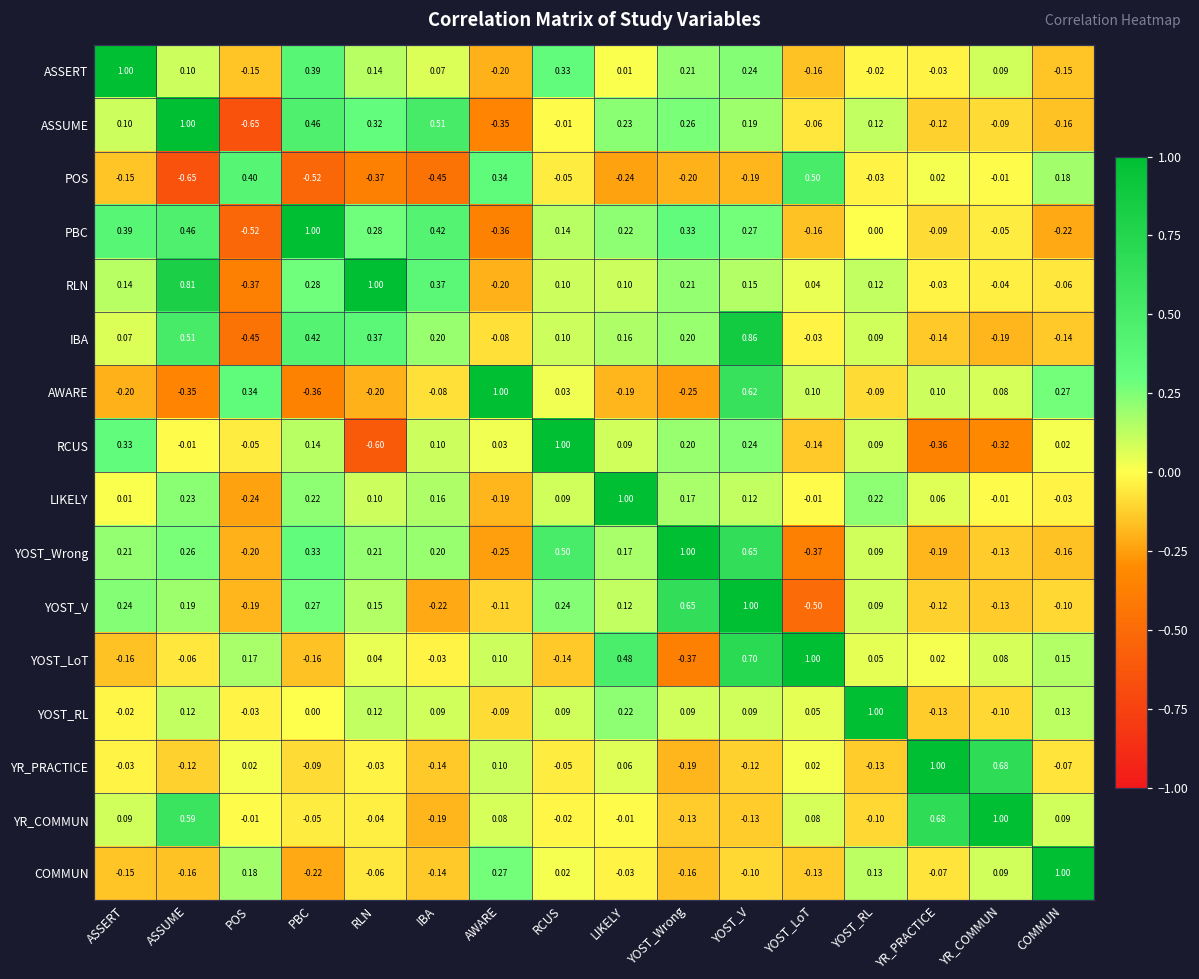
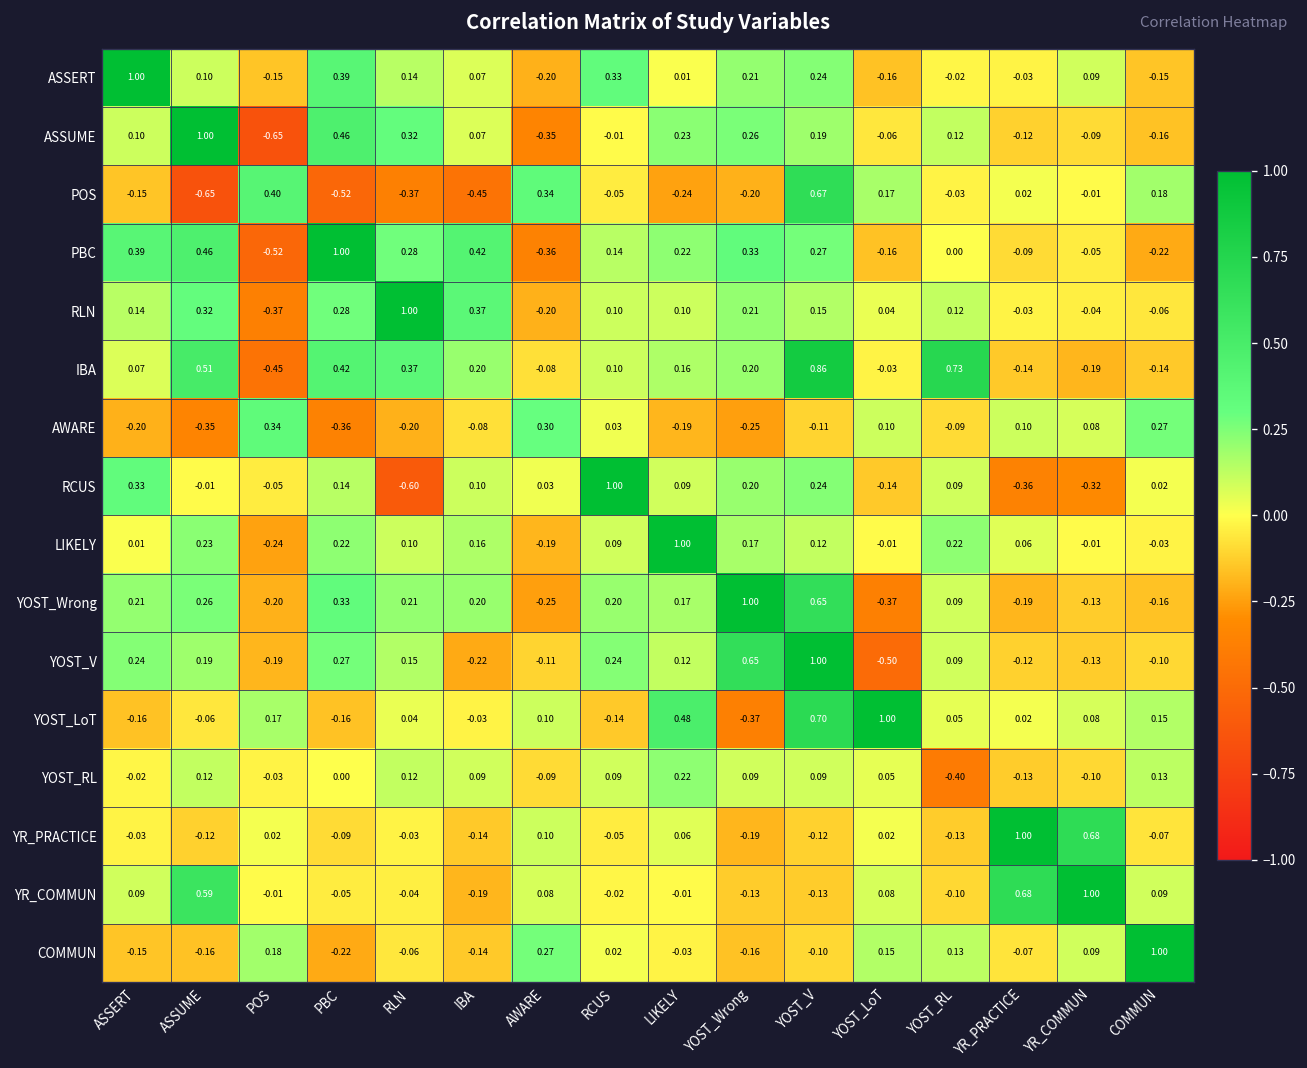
  {
    "ASSUME": {
      "ASSERT": 0.10,
      "ASSUME": 1.00,
      "POS": -0.65,
      "PBC": 0.46,
      "RLN": 0.32,
-     "IBA": 0.51,
+     "IBA": 0.07,
      "AWARE": -0.35,
      "RCUS": -0.01,
      "LIKELY": 0.23,
      "YOST_Wrong": 0.26,
      "YOST_V": 0.19,
      "YOST_LoT": -0.06,
      "YOST_RL": 0.12,
      "YR_PRACTICE": -0.12,
      "YR_COMMUN": -0.09,
      "COMMUN": -0.16
    },
    "POS": {
      "ASSERT": -0.15,
      "ASSUME": -0.65,
      "POS": 0.40,
      "PBC": -0.52,
      "RLN": -0.37,
      "IBA": -0.45,
      "AWARE": 0.34,
      "RCUS": -0.05,
      "LIKELY": -0.24,
      "YOST_Wrong": -0.20,
-     "YOST_V": -0.19,
-     "YOST_LoT": 0.50,
+     "YOST_V": 0.67,
+     "YOST_LoT": 0.17,
      "YOST_RL": -0.03,
      "YR_PRACTICE": 0.02,
      "YR_COMMUN": -0.01,
      "COMMUN": 0.18
    },
    "RLN": {
      "ASSERT": 0.14,
-     "ASSUME": 0.81,
+     "ASSUME": 0.32,
      "POS": -0.37,
      "PBC": 0.28,
      "RLN": 1.00,
      "IBA": 0.37,
      "AWARE": -0.20,
      "RCUS": 0.10,
      "LIKELY": 0.10,
      "YOST_Wrong": 0.21,
      "YOST_V": 0.15,
      "YOST_LoT": 0.04,
      "YOST_RL": 0.12,
      "YR_PRACTICE": -0.03,
      "YR_COMMUN": -0.04,
      "COMMUN": -0.06
    },
    "IBA": {
      "ASSERT": 0.07,
      "ASSUME": 0.51,
      "POS": -0.45,
      "PBC": 0.42,
      "RLN": 0.37,
      "IBA": 0.20,
      "AWARE": -0.08,
      "RCUS": 0.10,
      "LIKELY": 0.16,
      "YOST_Wrong": 0.20,
      "YOST_V": 0.86,
      "YOST_LoT": -0.03,
-     "YOST_RL": 0.09,
+     "YOST_RL": 0.73,
      "YR_PRACTICE": -0.14,
      "YR_COMMUN": -0.19,
      "COMMUN": -0.14
    },
    "AWARE": {
      "ASSERT": -0.20,
      "ASSUME": -0.35,
      "POS": 0.34,
      "PBC": -0.36,
      "RLN": -0.20,
      "IBA": -0.08,
-     "AWARE": 1.00,
+     "AWARE": 0.30,
      "RCUS": 0.03,
      "LIKELY": -0.19,
      "YOST_Wrong": -0.25,
-     "YOST_V": 0.62,
+     "YOST_V": -0.11,
      "YOST_LoT": 0.10,
      "YOST_RL": -0.09,
      "YR_PRACTICE": 0.10,
      "YR_COMMUN": 0.08,
      "COMMUN": 0.27
    },
    "YOST_Wrong": {
      "ASSERT": 0.21,
      "ASSUME": 0.26,
      "POS": -0.20,
      "PBC": 0.33,
      "RLN": 0.21,
      "IBA": 0.20,
      "AWARE": -0.25,
-     "RCUS": 0.50,
+     "RCUS": 0.20,
      "LIKELY": 0.17,
      "YOST_Wrong": 1.00,
      "YOST_V": 0.65,
      "YOST_LoT": -0.37,
      "YOST_RL": 0.09,
      "YR_PRACTICE": -0.19,
      "YR_COMMUN": -0.13,
      "COMMUN": -0.16
    },
    "YOST_RL": {
      "ASSERT": -0.02,
      "ASSUME": 0.12,
      "POS": -0.03,
      "PBC": 0.00,
      "RLN": 0.12,
      "IBA": 0.09,
      "AWARE": -0.09,
      "RCUS": 0.09,
      "LIKELY": 0.22,
      "YOST_Wrong": 0.09,
      "YOST_V": 0.09,
      "YOST_LoT": 0.05,
-     "YOST_RL": 1.00,
+     "YOST_RL": -0.40,
      "YR_PRACTICE": -0.13,
      "YR_COMMUN": -0.10,
      "COMMUN": 0.13
    },
    "COMMUN": {
      "ASSERT": -0.15,
      "ASSUME": -0.16,
      "POS": 0.18,
      "PBC": -0.22,
      "RLN": -0.06,
      "IBA": -0.14,
      "AWARE": 0.27,
      "RCUS": 0.02,
      "LIKELY": -0.03,
      "YOST_Wrong": -0.16,
      "YOST_V": -0.10,
-     "YOST_LoT": -0.13,
+     "YOST_LoT": 0.15,
      "YOST_RL": 0.13,
      "YR_PRACTICE": -0.07,
      "YR_COMMUN": 0.09,
      "COMMUN": 1.00
    }
  }
